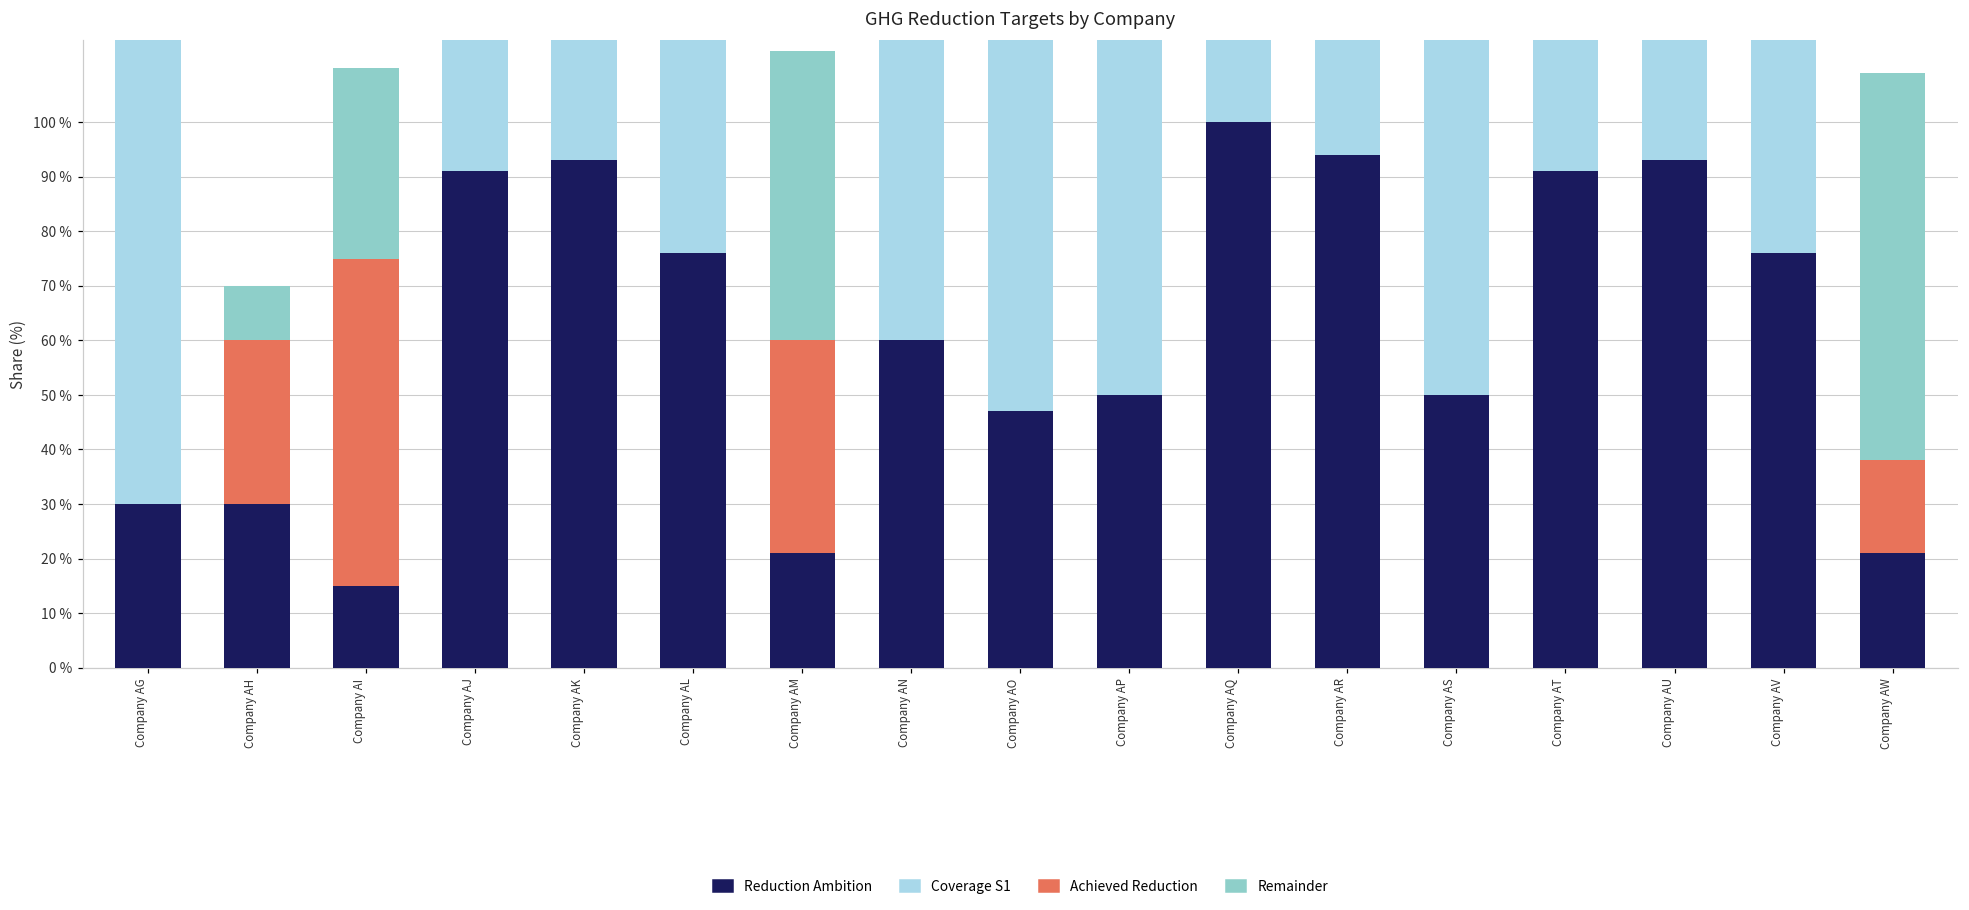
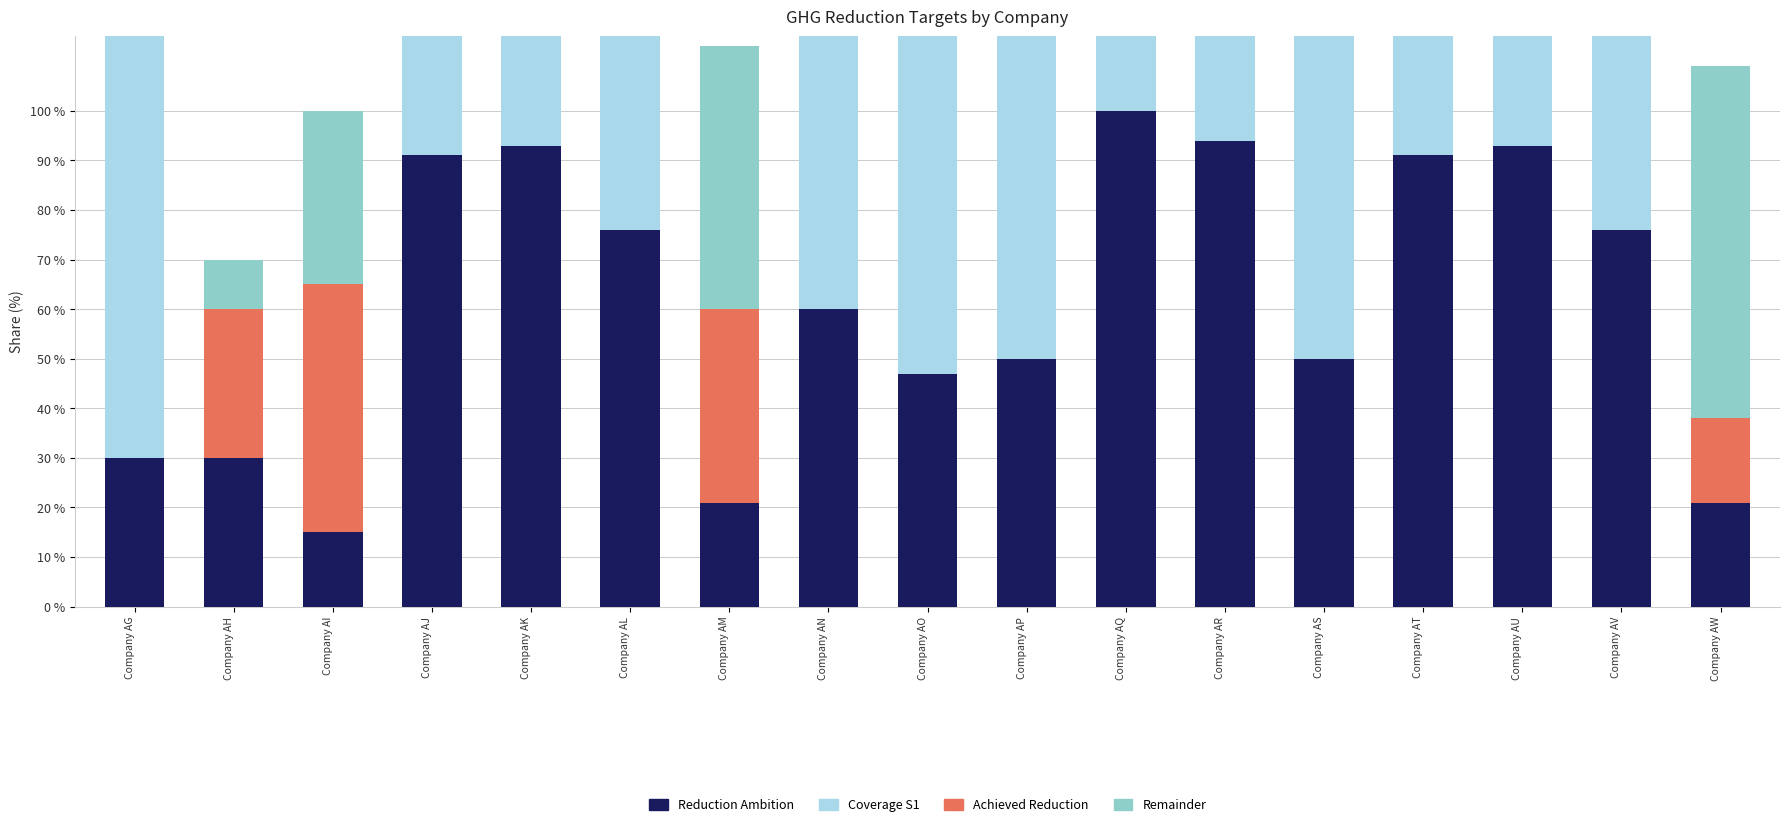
  {
    "Reduction Ambition": {
      "Company AG": "30 %",
      "Company AH": "30 %",
      "Company AI": "15 %",
      "Company AJ": "91 %",
      "Company AK": "93 %",
      "Company AL": "76 %",
      "Company AM": "21 %",
      "Company AN": "60 %",
      "Company AO": "47 %",
      "Company AP": "50 %",
      "Company AQ": "100 %",
      "Company AR": "94 %",
      "Company AS": "50 %",
      "Company AT": "91 %",
      "Company AU": "93 %",
      "Company AV": "76 %",
      "Company AW": "21 %"
    },
    "Achieved Reduction": {
      "Company AH": "30 %",
-     "Company AI": "60 %",
+     "Company AI": "50 %",
      "Company AM": "39 %",
      "Company AW": "17 %"
    }
  }
